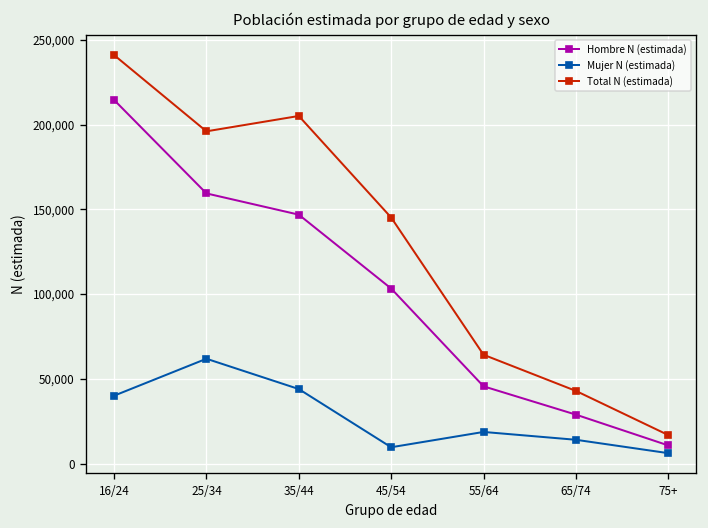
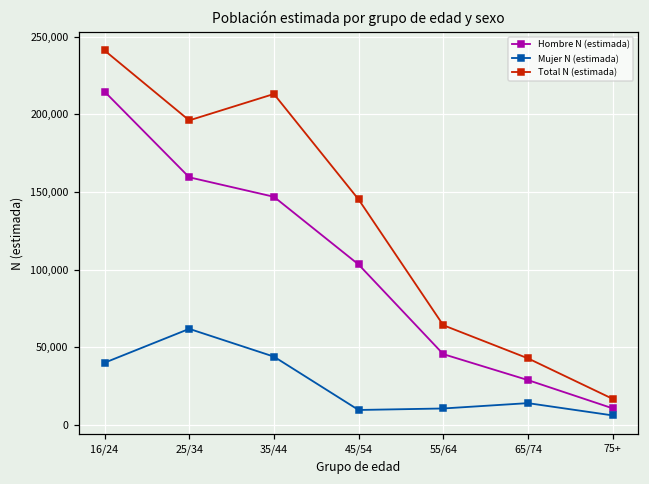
  {
    "Hombre N (estimada)": {
      "16/24": "215,000",
      "25/34": "159,000",
      "35/44": "147,000",
      "45/54": "103,000",
      "55/64": "46,000",
      "65/74": "29,000",
      "75+": "11,000"
    },
    "Mujer N (estimada)": {
      "16/24": "40,000",
      "25/34": "62,000",
      "35/44": "44,000",
      "45/54": "10,000",
-     "55/64": "19,000",
+     "55/64": "11,000",
      "65/74": "14,000",
      "75+": "6,000"
    },
    "Total N (estimada)": {
      "16/24": "241,000",
      "25/34": "196,000",
-     "35/44": "205,000",
+     "35/44": "213,000",
      "45/54": "145,000",
      "55/64": "64,000",
      "65/74": "43,000",
      "75+": "17,000"
    }
  }
